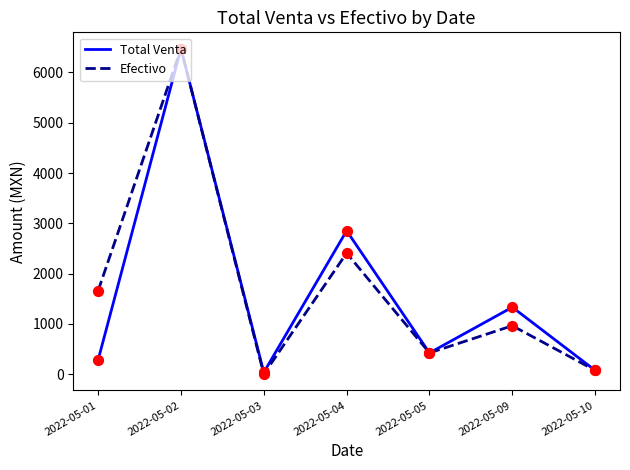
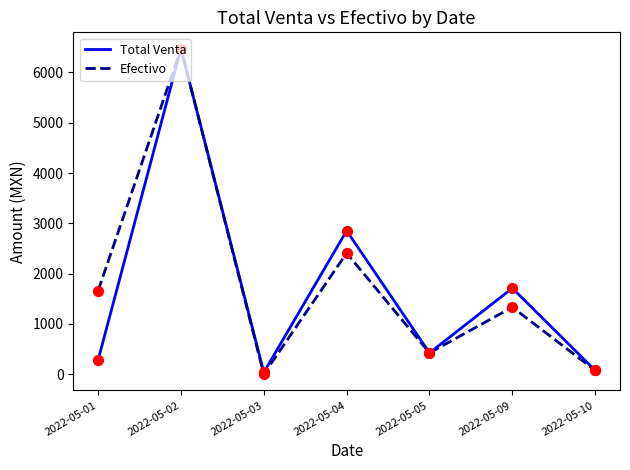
  {
    "Total Venta": {
      "2022-05-01": 300,
      "2022-05-04": 2900,
-     "2022-05-09": 1300
+     "2022-05-09": 1700
    },
    "Efectivo": {
      "2022-05-01": 1700,
      "2022-05-04": 2400,
-     "2022-05-09": 1000
+     "2022-05-09": 1300
    }
  }
